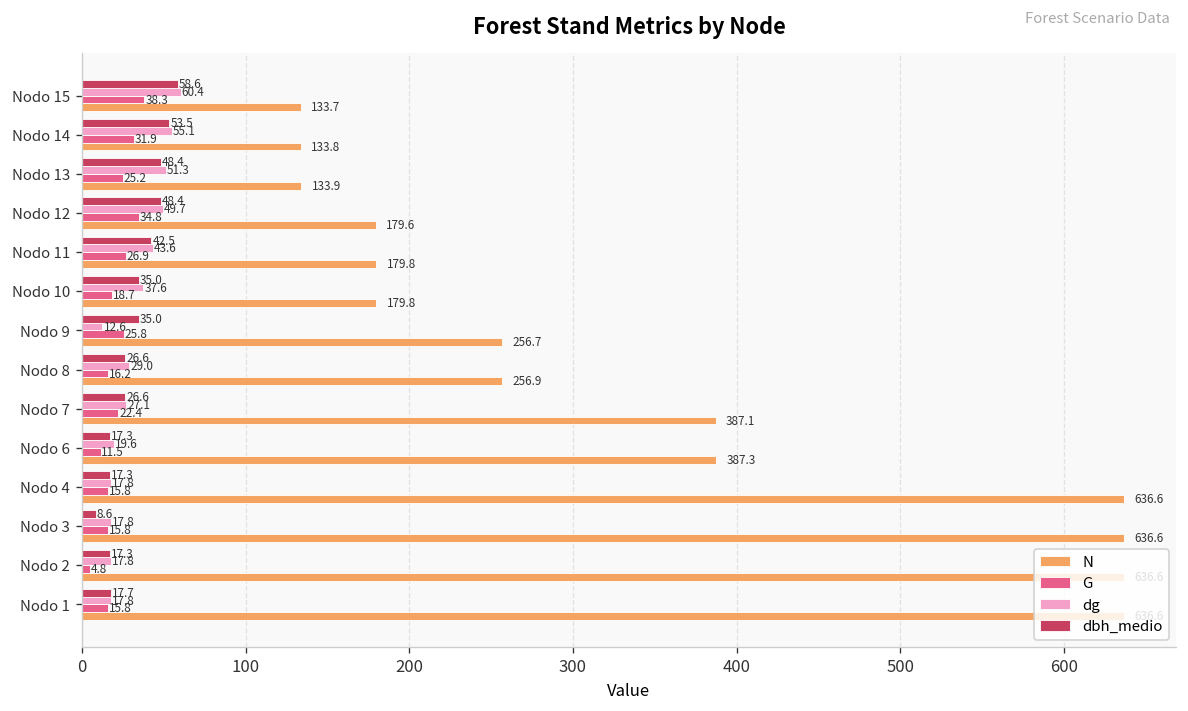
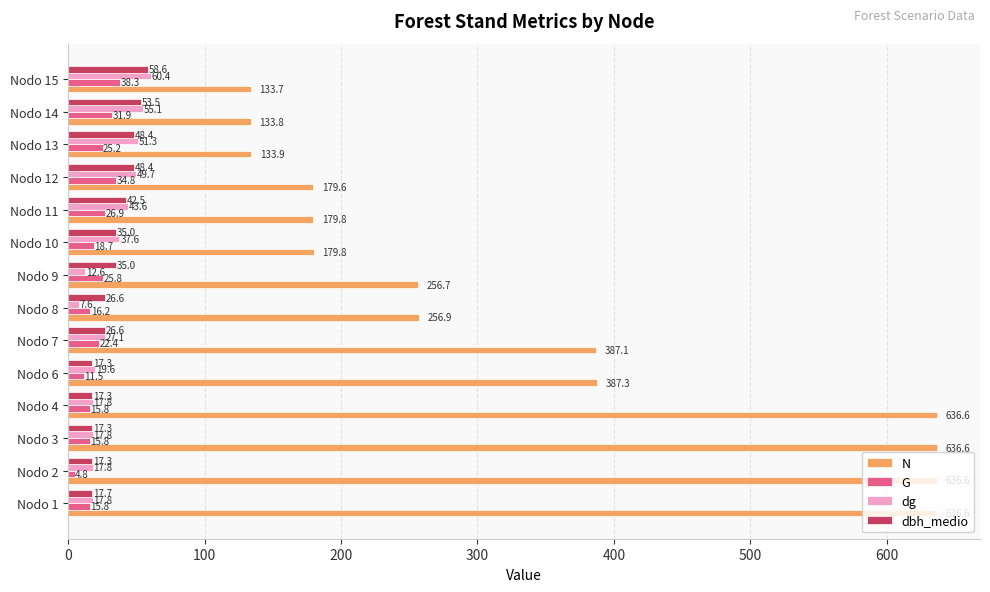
  {
    "N": {
      "Nodo 15": 133.7,
      "Nodo 14": 133.8,
      "Nodo 13": 133.9,
      "Nodo 12": 179.6,
      "Nodo 11": 179.8,
      "Nodo 10": 179.8,
      "Nodo 9": 256.7,
      "Nodo 8": 256.9,
      "Nodo 7": 387.1,
      "Nodo 6": 387.3,
      "Nodo 4": 636.6
    },
    "G": {
      "Nodo 15": 38.3,
      "Nodo 14": 31.9,
      "Nodo 13": 25.2,
      "Nodo 12": 34.8,
      "Nodo 11": 26.9,
      "Nodo 10": 18.7,
      "Nodo 9": 25.8,
      "Nodo 8": 16.2,
      "Nodo 6": 11.5,
      "Nodo 2": 4.8
    },
    "dg": {
      "Nodo 9": 12.6,
-     "Nodo 8": 29.0
+     "Nodo 8": 7.6
    },
    "dbh_medio": {
      "Nodo 9": 35.0,
      "Nodo 8": 26.6,
-     "Nodo 3": 8.6
+     "Nodo 3": 17.3
    }
  }
